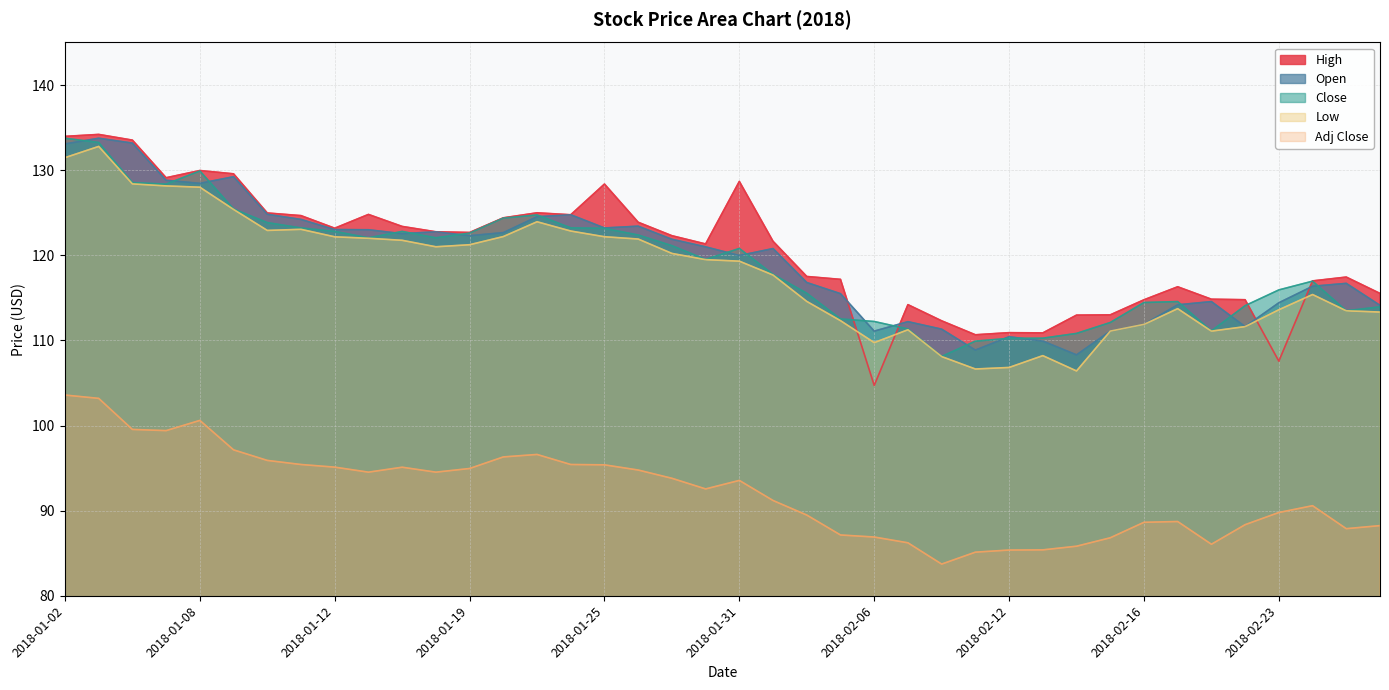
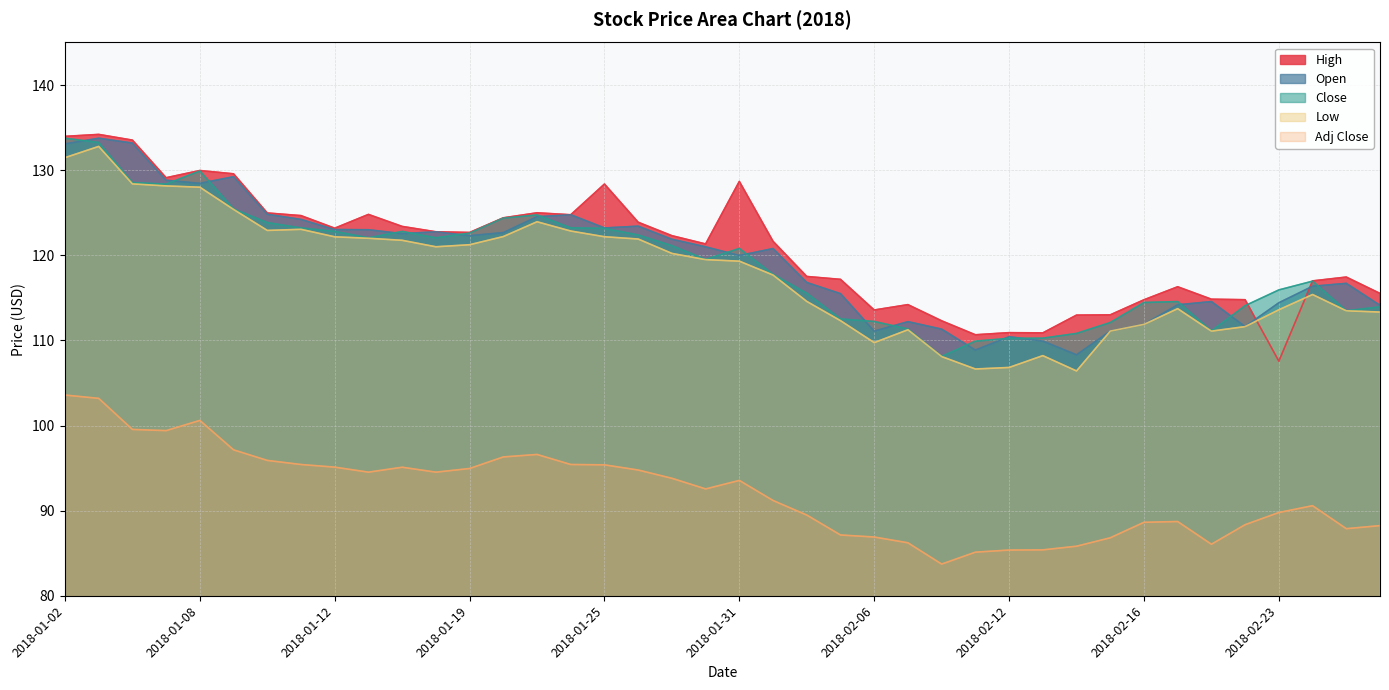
  {
    "High": {
      "2018-01-25": 128,
      "2018-01-31": 129,
-     "2018-02-06": 105,
+     "2018-02-06": 114,
      "2018-02-12": 111,
      "2018-02-16": 115,
      "2018-02-23": 108
    }
  }
